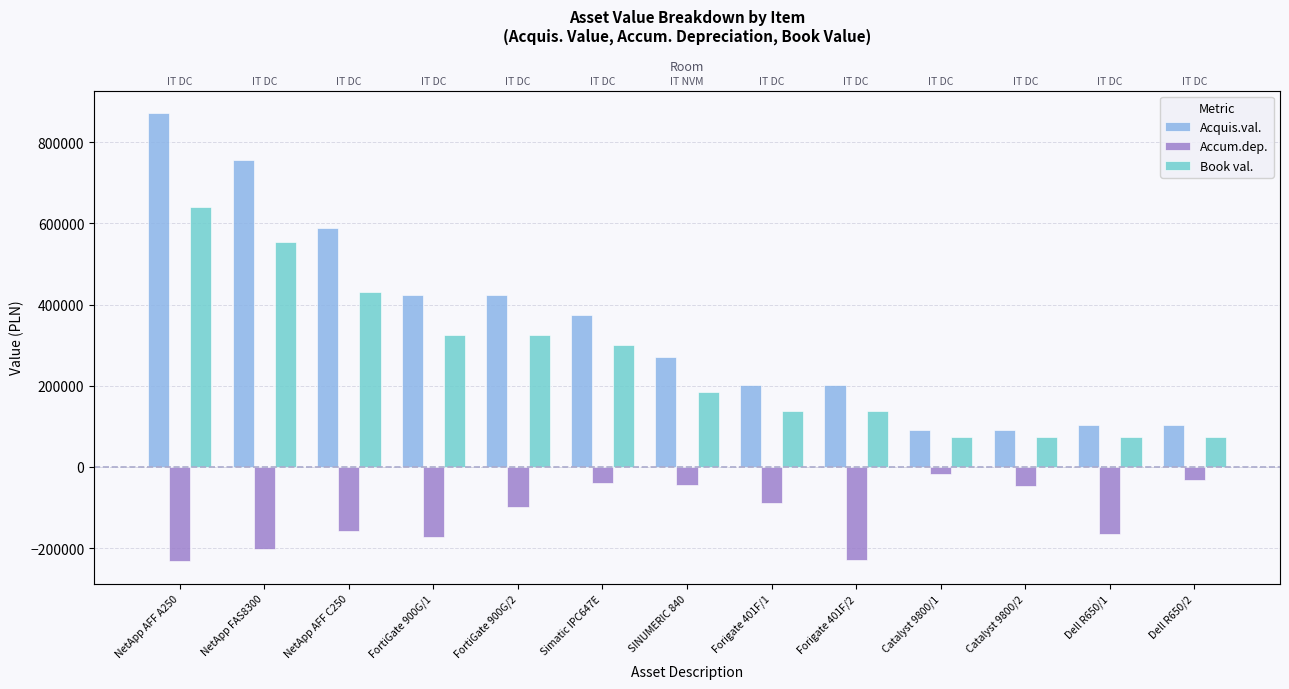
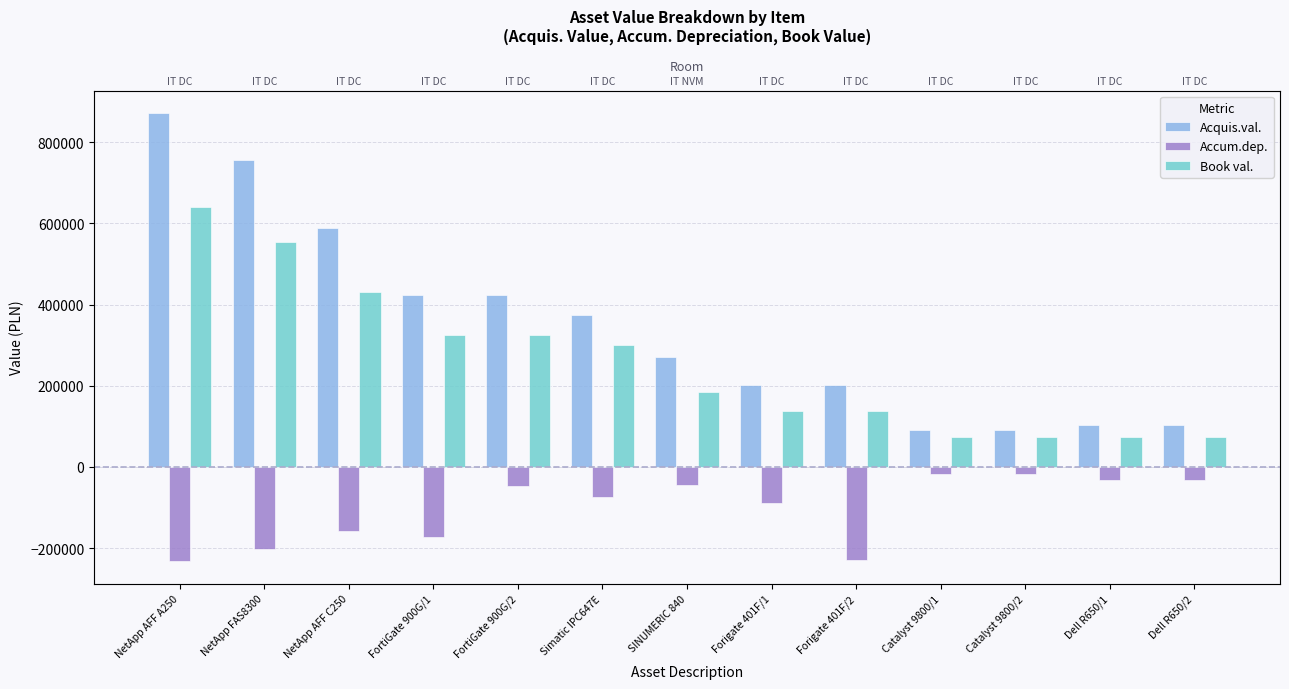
  {
    "Accum.dep.": {
      "NetApp AFF A250": -230000,
      "NetApp FAS8300": -200000,
      "NetApp AFF C250": -160000,
      "FortiGate 900G/1": -170000,
-     "FortiGate 900G/2": -100000,
-     "Simatic IPC647E": -40000,
+     "FortiGate 900G/2": -50000,
+     "Simatic IPC647E": -80000,
      "SINUMERIC 840": -40000,
      "Forigate 401F/1": -90000,
      "Forigate 401F/2": -230000,
      "Catalyst 9800/1": -20000,
-     "Catalyst 9800/2": -50000,
-     "Dell R650/1": -160000,
+     "Catalyst 9800/2": -20000,
+     "Dell R650/1": -30000,
      "Dell R650/2": -30000
    }
  }
